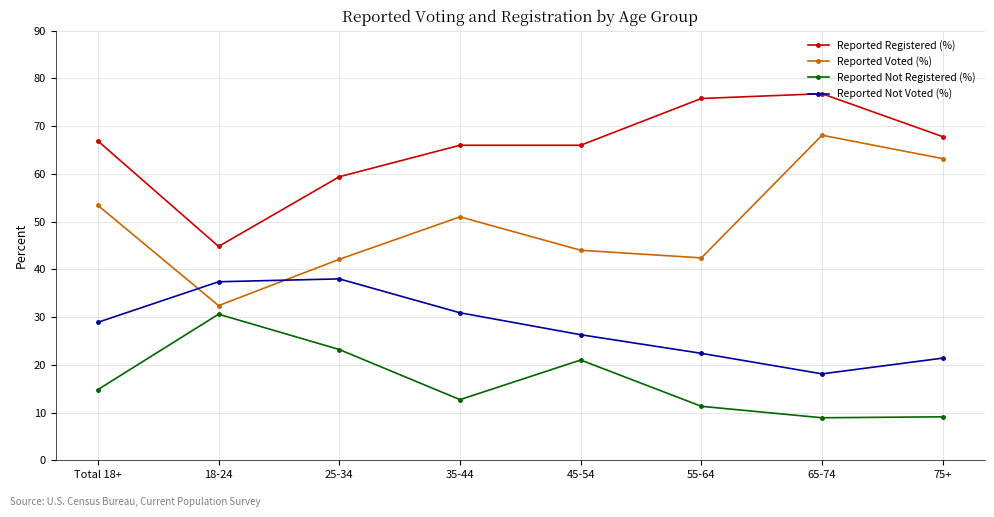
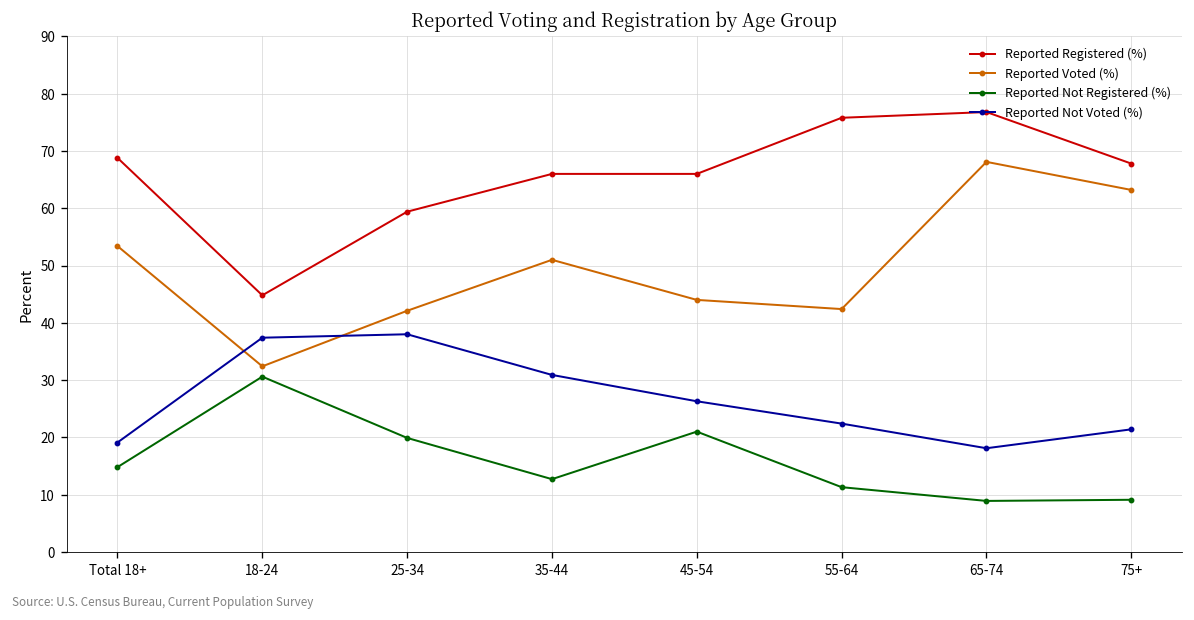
  {
    "Reported Registered (%)": {
-     "Total 18+": 67,
+     "Total 18+": 69,
      "18-24": 45,
      "25-34": 59,
      "35-44": 66,
      "45-54": 66,
      "55-64": 76,
      "65-74": 77,
      "75+": 68
    },
    "Reported Voted (%)": {
      "Total 18+": 53,
      "18-24": 32,
      "25-34": 42,
      "35-44": 51,
      "45-54": 44,
      "55-64": 42,
      "65-74": 68,
      "75+": 63
    },
    "Reported Not Registered (%)": {
      "Total 18+": 15,
      "18-24": 31,
-     "25-34": 23,
+     "25-34": 20,
      "35-44": 13,
      "45-54": 21,
      "55-64": 11,
      "65-74": 9,
      "75+": 9
    },
    "Reported Not Voted (%)": {
-     "Total 18+": 29,
+     "Total 18+": 19,
      "18-24": 37,
      "25-34": 38,
      "35-44": 31,
      "45-54": 26,
      "55-64": 22,
      "65-74": 18,
      "75+": 21
    }
  }
